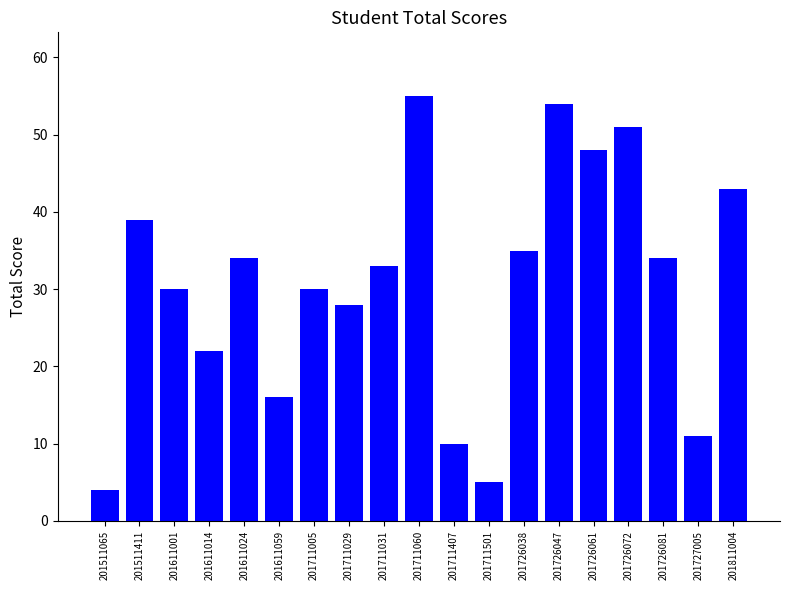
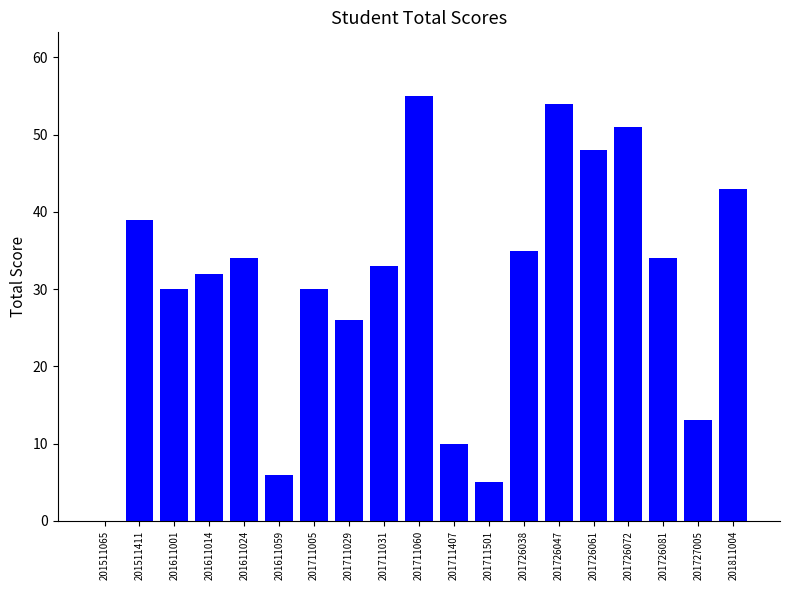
  {
-   "201511065": 4,
+   "201511065": 0,
    "201511411": 39,
    "201611001": 30,
-   "201611014": 22,
+   "201611014": 32,
    "201611024": 34,
-   "201611059": 16,
+   "201611059": 6,
    "201711005": 30,
-   "201711029": 28,
+   "201711029": 26,
    "201711031": 33,
    "201711060": 55,
    "201711407": 10,
    "201711501": 5,
    "201726038": 35,
    "201726047": 54,
    "201726061": 48,
    "201726072": 51,
    "201726081": 34,
-   "201727005": 11,
+   "201727005": 13,
    "201811004": 43
  }
